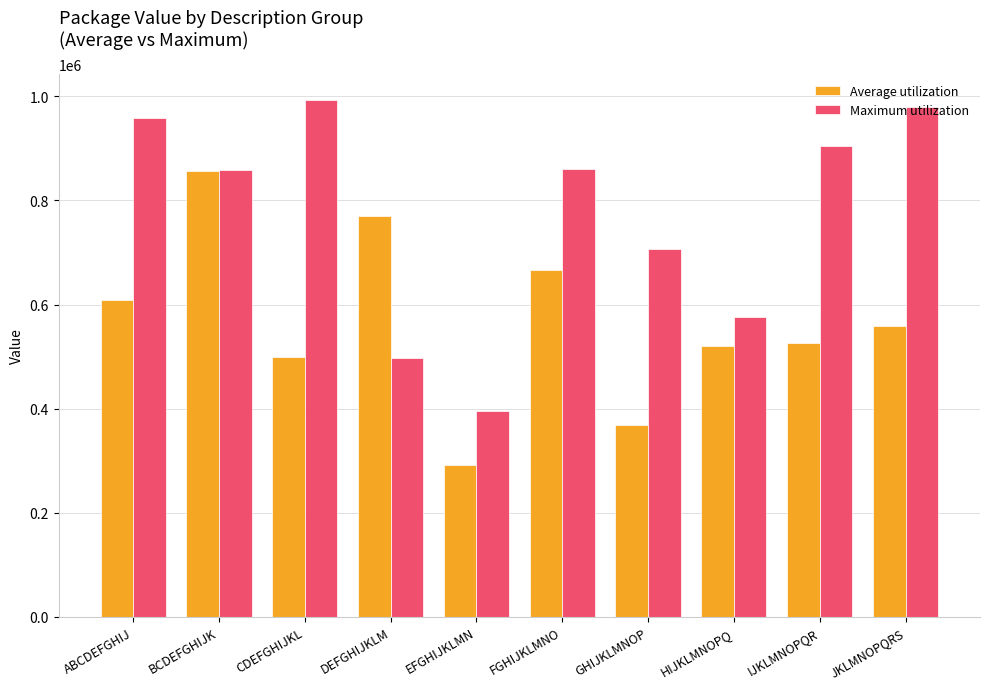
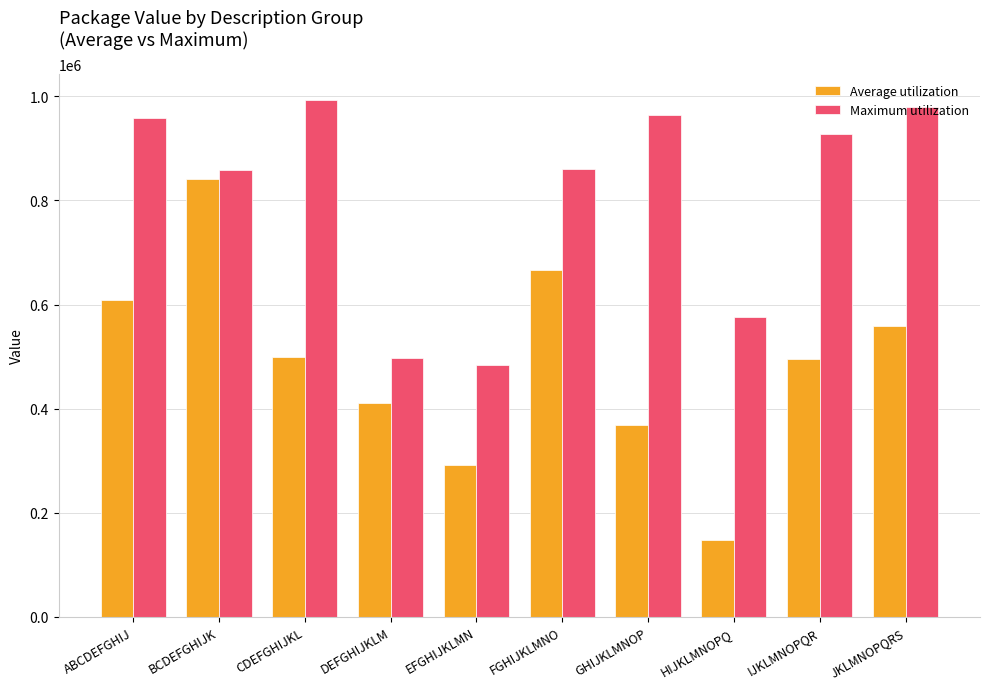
  {
    "Average utilization": {
      "ABCDEFGHIJ": 610000,
-     "BCDEFGHIJK": 860000,
+     "BCDEFGHIJK": 840000,
      "CDEFGHIJKL": 500000,
-     "DEFGHIJKLM": 770000,
+     "DEFGHIJKLM": 410000,
      "EFGHIJKLMN": 290000,
      "FGHIJKLMNO": 670000,
      "GHIJKLMNOP": 370000,
-     "HIJKLMNOPQ": 520000,
-     "IJKLMNOPQR": 530000,
+     "HIJKLMNOPQ": 150000,
+     "IJKLMNOPQR": 500000,
      "JKLMNOPQRS": 560000
    },
    "Maximum utilization": {
      "ABCDEFGHIJ": 960000,
      "BCDEFGHIJK": 860000,
      "CDEFGHIJKL": 990000,
      "DEFGHIJKLM": 500000,
-     "EFGHIJKLMN": 390000,
+     "EFGHIJKLMN": 480000,
      "FGHIJKLMNO": 860000,
-     "GHIJKLMNOP": 710000,
+     "GHIJKLMNOP": 960000,
      "HIJKLMNOPQ": 580000,
-     "IJKLMNOPQR": 900000,
+     "IJKLMNOPQR": 930000,
      "JKLMNOPQRS": 980000
    }
  }
